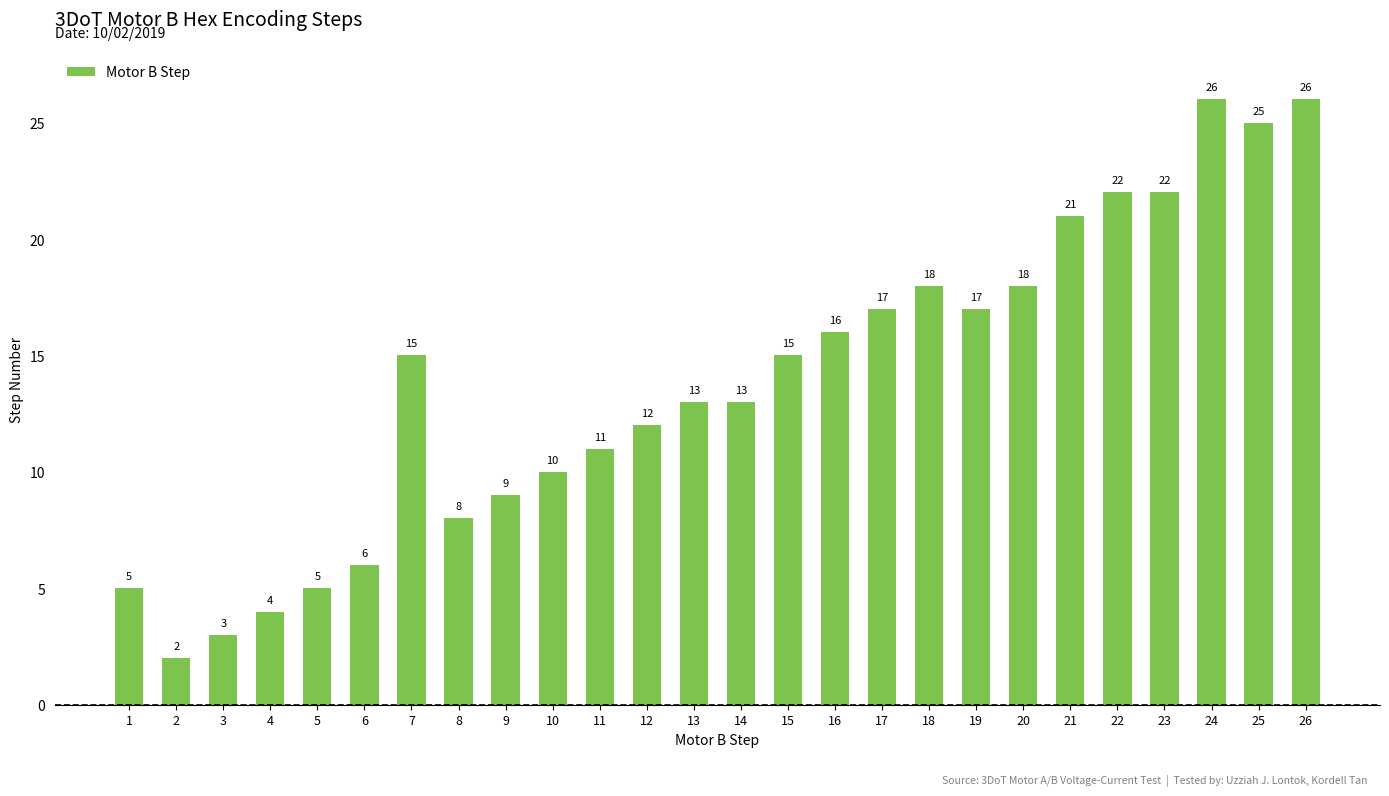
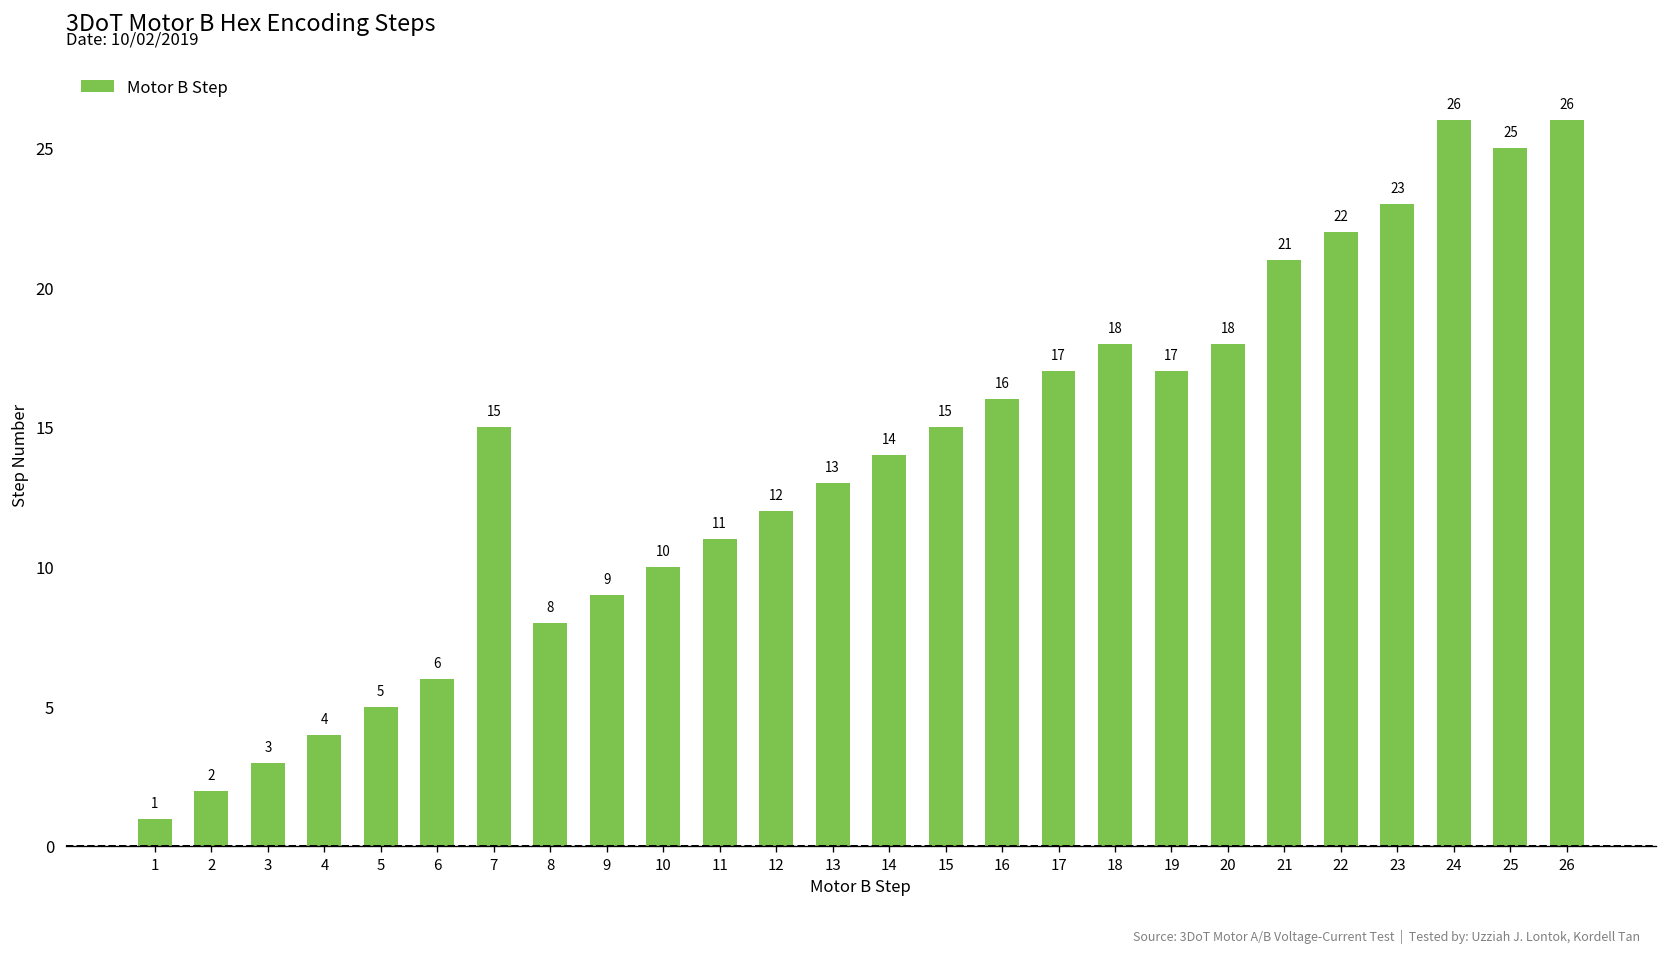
  {
-   "1": 5,
+   "1": 1,
    "2": 2,
    "3": 3,
    "4": 4,
    "5": 5,
    "6": 6,
    "7": 15,
    "8": 8,
    "9": 9,
    "10": 10,
    "11": 11,
    "12": 12,
    "13": 13,
-   "14": 13,
+   "14": 14,
    "15": 15,
    "16": 16,
    "17": 17,
    "18": 18,
    "19": 17,
    "20": 18,
    "21": 21,
    "22": 22,
-   "23": 22,
+   "23": 23,
    "24": 26,
    "25": 25,
    "26": 26
  }
